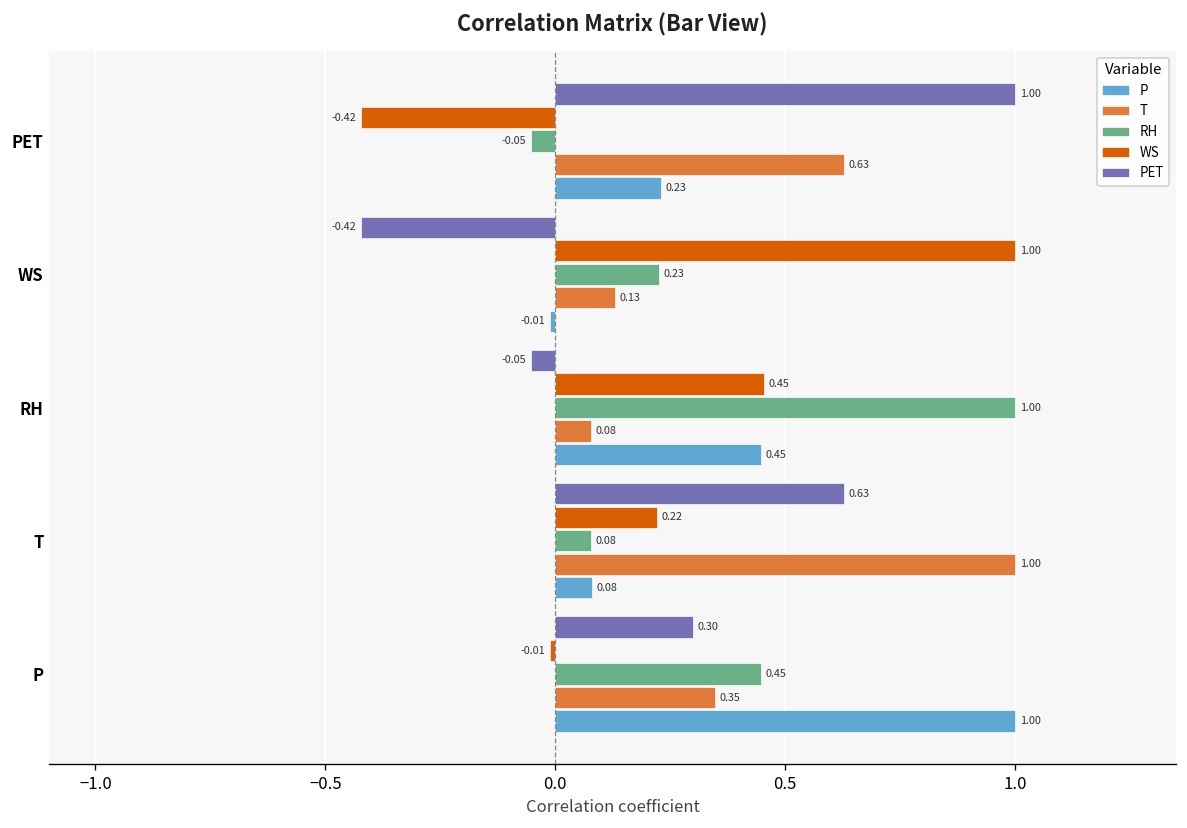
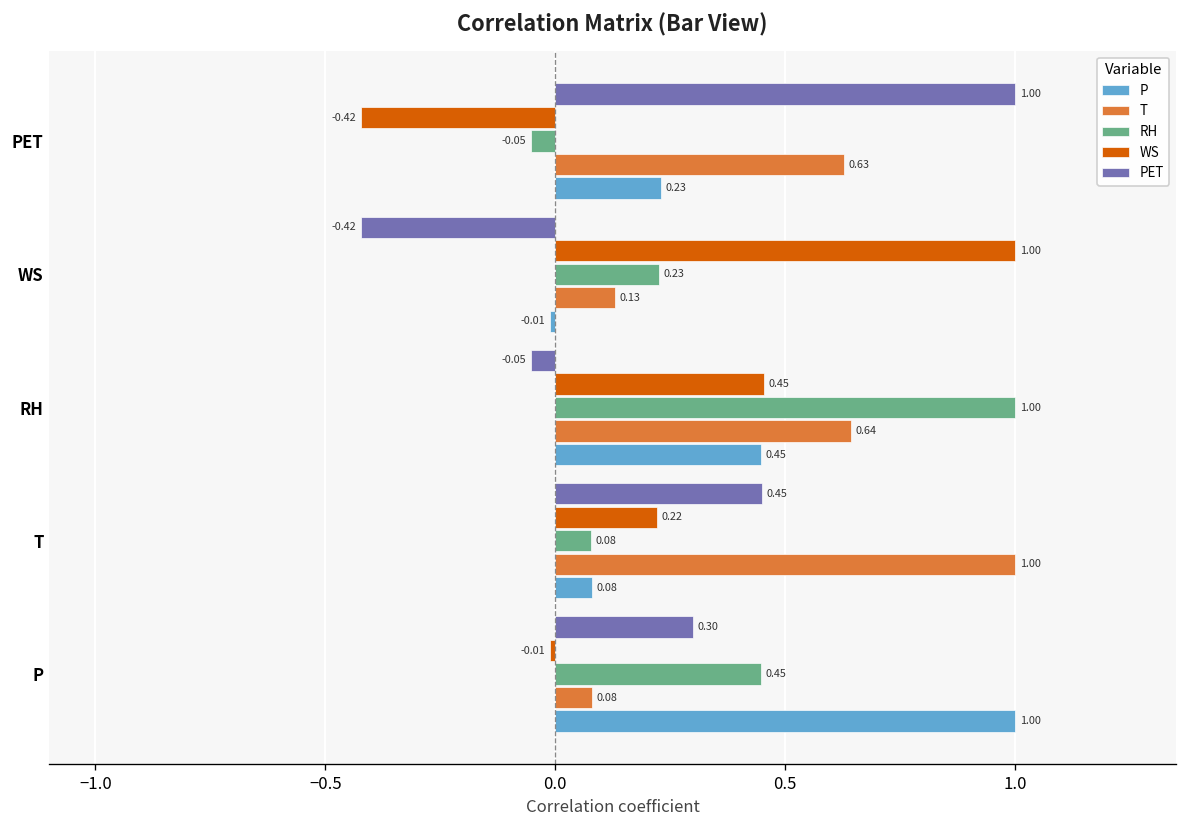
  {
    "P": {
      "PET": 0.23,
      "WS": -0.01,
      "RH": 0.45,
      "T": 0.08,
      "P": 1.00
    },
    "T": {
      "PET": 0.63,
      "WS": 0.13,
-     "RH": 0.08,
+     "RH": 0.64,
      "T": 1.00,
-     "P": 0.35
+     "P": 0.08
    },
    "RH": {
      "PET": -0.05,
      "WS": 0.23,
      "RH": 1.00,
      "T": 0.08,
      "P": 0.45
    },
    "WS": {
      "PET": -0.42,
      "WS": 1.00,
      "RH": 0.45,
      "T": 0.22,
      "P": -0.01
    },
    "PET": {
      "PET": 1.00,
      "WS": -0.42,
      "RH": -0.05,
-     "T": 0.63,
+     "T": 0.45,
      "P": 0.30
    }
  }
